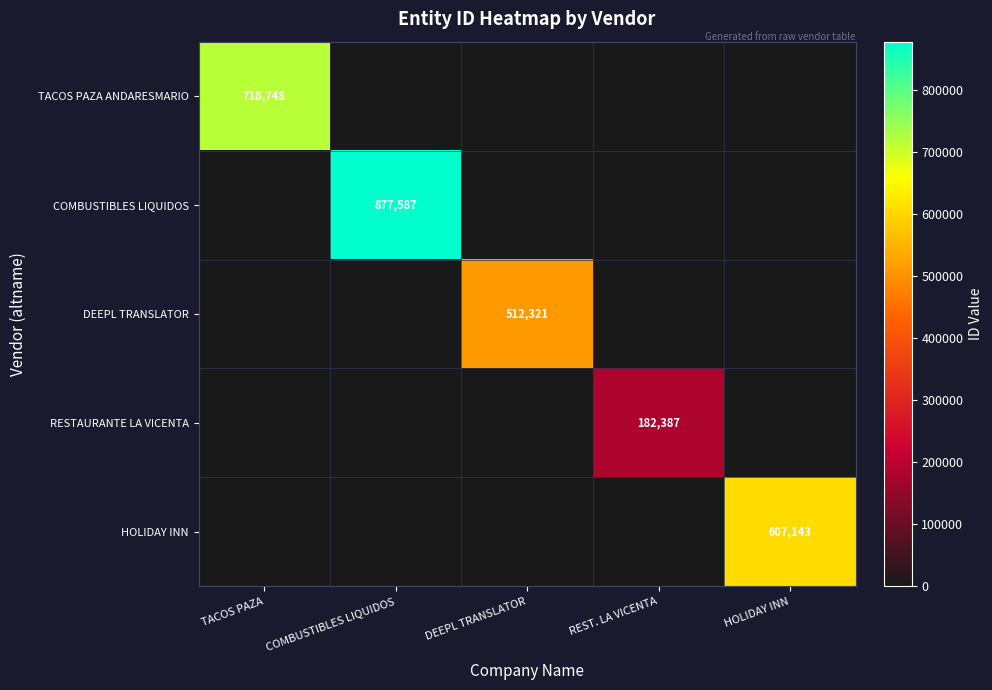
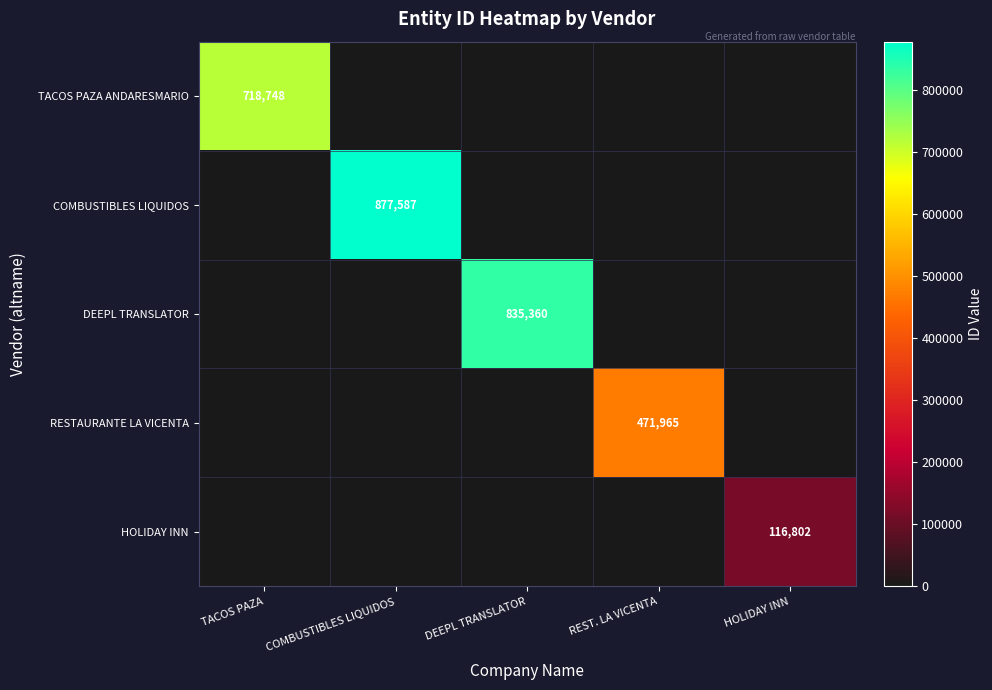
  {
    "TACOS PAZA ANDARESMARIO": {
      "TACOS PAZA": "718,748"
    },
    "COMBUSTIBLES LIQUIDOS": {
      "COMBUSTIBLES LIQUIDOS": "877,587"
    },
    "DEEPL TRANSLATOR": {
-     "DEEPL TRANSLATOR": "512,321"
+     "DEEPL TRANSLATOR": "835,360"
    },
    "RESTAURANTE LA VICENTA": {
-     "REST. LA VICENTA": "182,387"
+     "REST. LA VICENTA": "471,965"
    },
    "HOLIDAY INN": {
-     "HOLIDAY INN": "607,143"
+     "HOLIDAY INN": "116,802"
    }
  }
